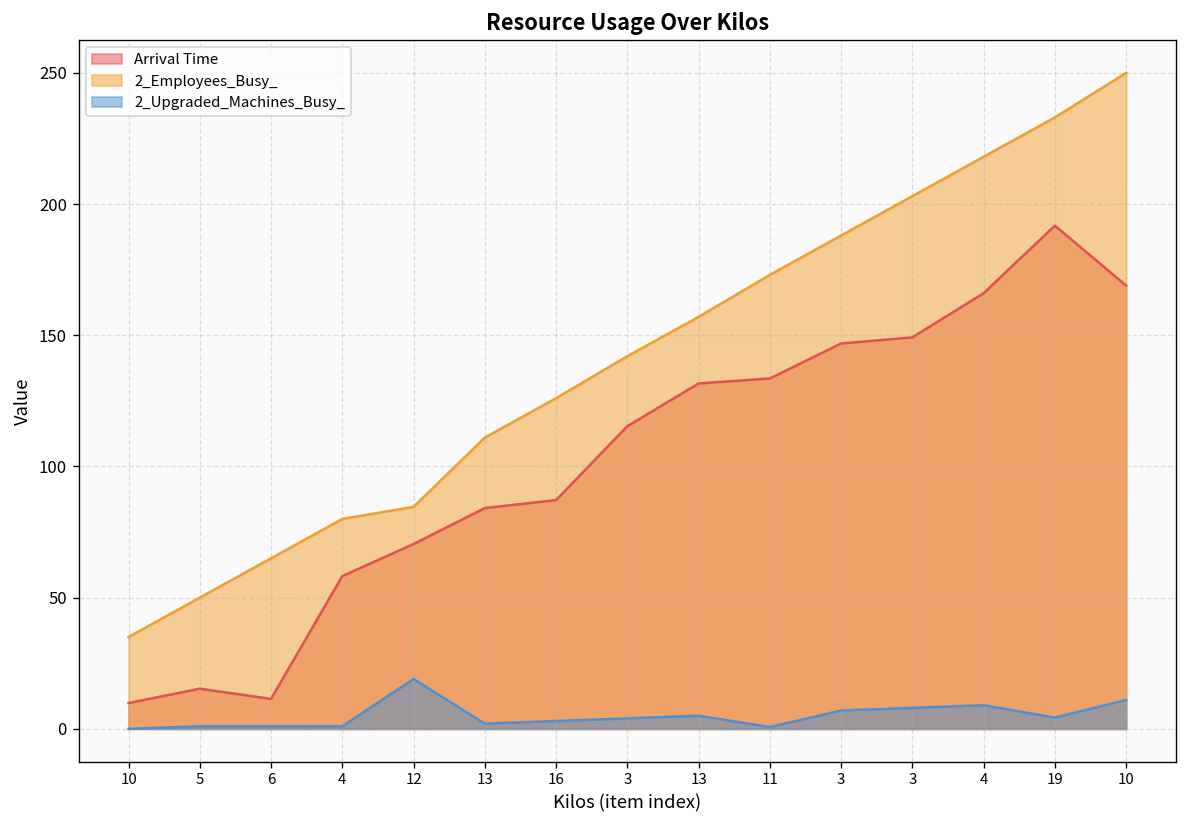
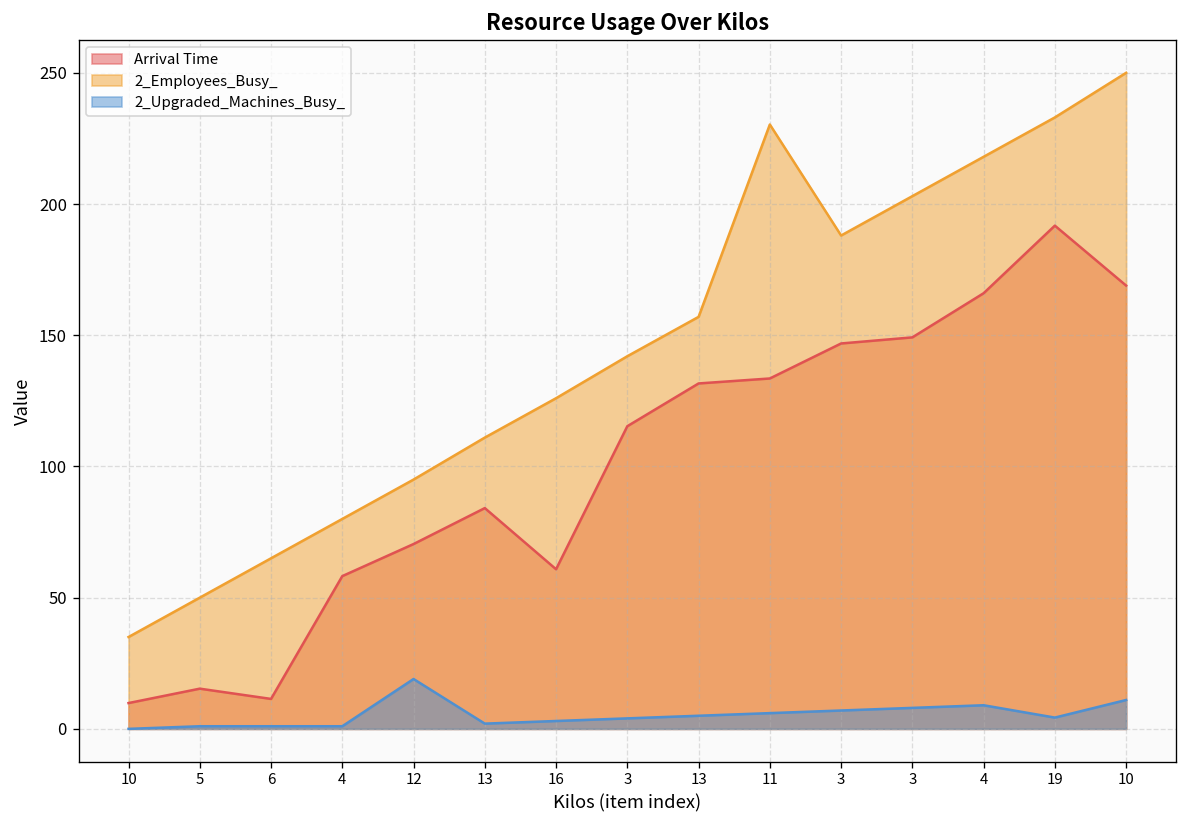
  {
    "Arrival Time": {
      "5": 15,
      "6": 11,
      "12": 70,
-     "16": 87,
+     "16": 61,
      "11": 134,
      "19": 192
    },
    "2_Employees_Busy_": {
      "5": 50,
      "6": 65,
-     "12": 85,
+     "12": 95,
      "16": 126,
-     "11": 173,
+     "11": 230,
      "19": 233
    },
    "2_Upgraded_Machines_Busy_": {
      "5": 1,
      "6": 1,
      "12": 19,
      "16": 3,
-     "11": 1,
+     "11": 6,
      "19": 4
    }
  }
